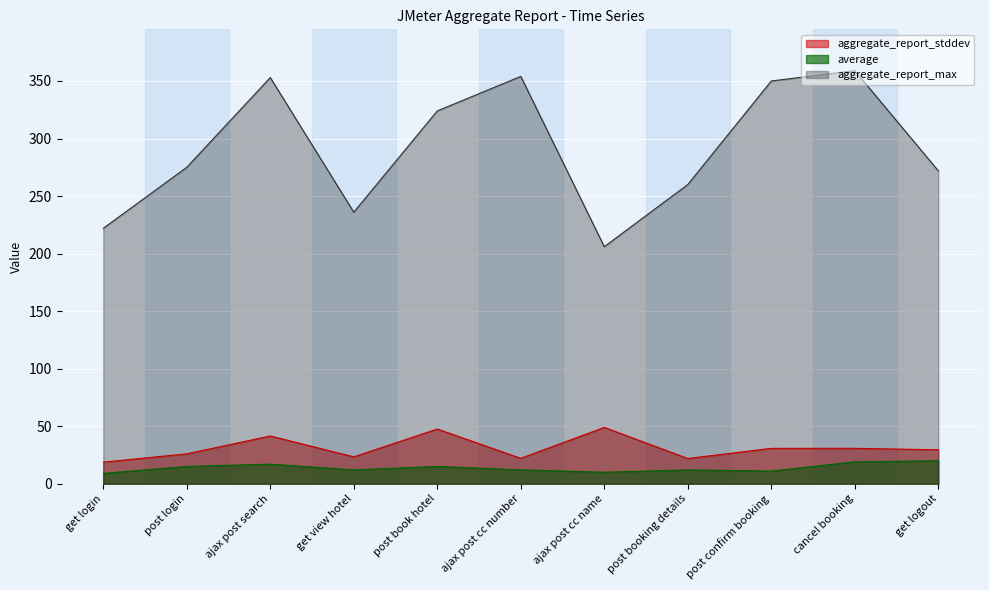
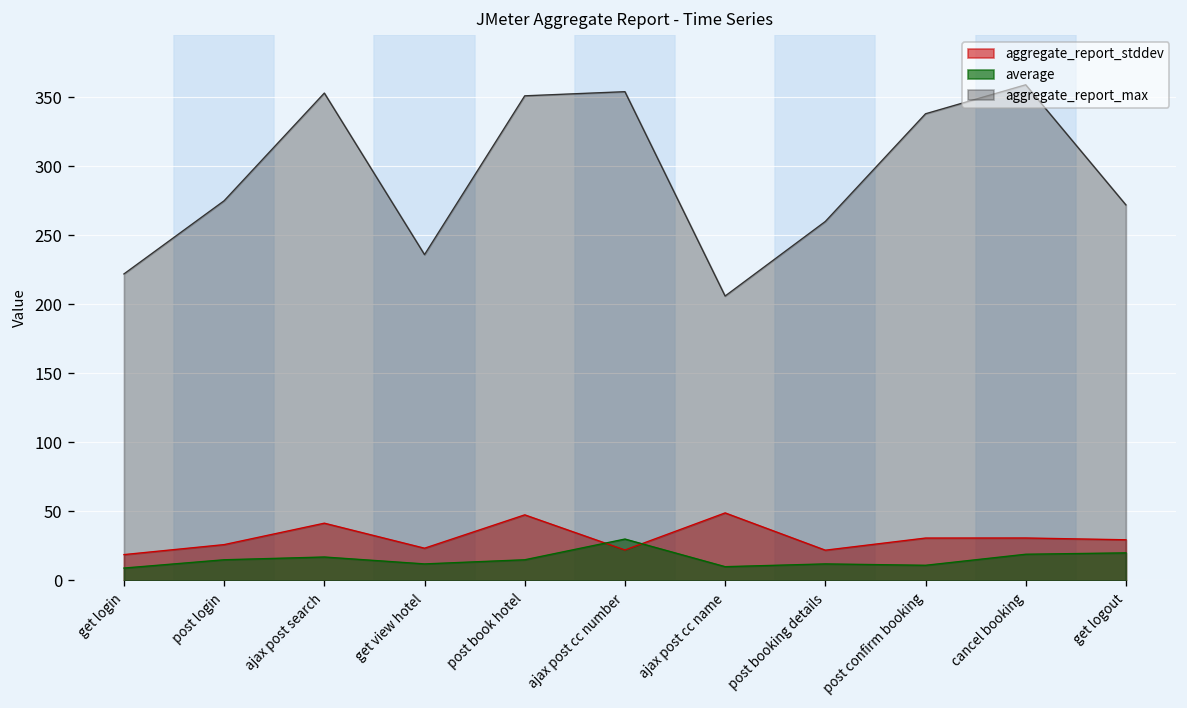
  {
    "aggregate_report_stddev": {
      "get login": 19,
      "post login": 26,
      "ajax post search": 41,
      "get view hotel": 23,
      "post book hotel": 48,
      "ajax post cc number": 22,
      "ajax post cc name": 49,
      "post booking details": 22,
      "post confirm booking": 31,
      "cancel booking": 31,
      "get logout": 29
    },
    "average": {
      "get login": 9,
      "post login": 15,
      "ajax post search": 17,
      "get view hotel": 12,
      "post book hotel": 15,
-     "ajax post cc number": 12,
+     "ajax post cc number": 30,
      "ajax post cc name": 10,
      "post booking details": 12,
      "post confirm booking": 11,
      "cancel booking": 19,
      "get logout": 20
    },
    "aggregate_report_max": {
      "get login": 222,
      "post login": 275,
      "ajax post search": 353,
      "get view hotel": 236,
-     "post book hotel": 324,
+     "post book hotel": 351,
      "ajax post cc number": 354,
      "ajax post cc name": 206,
      "post booking details": 260,
-     "post confirm booking": 350,
+     "post confirm booking": 338,
      "get logout": 272
    }
  }
